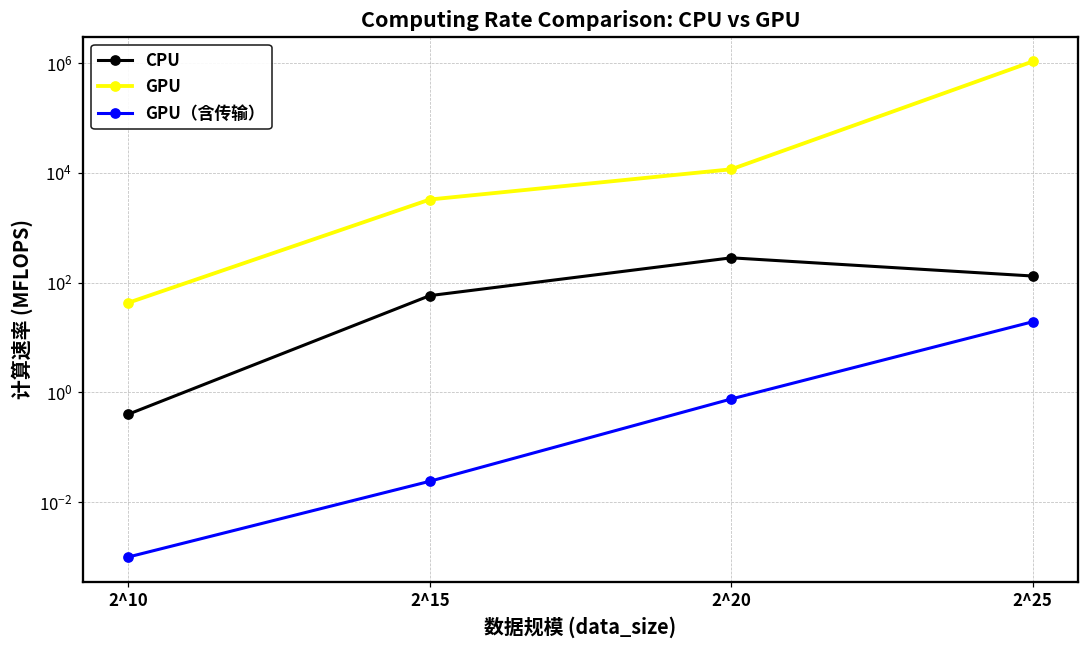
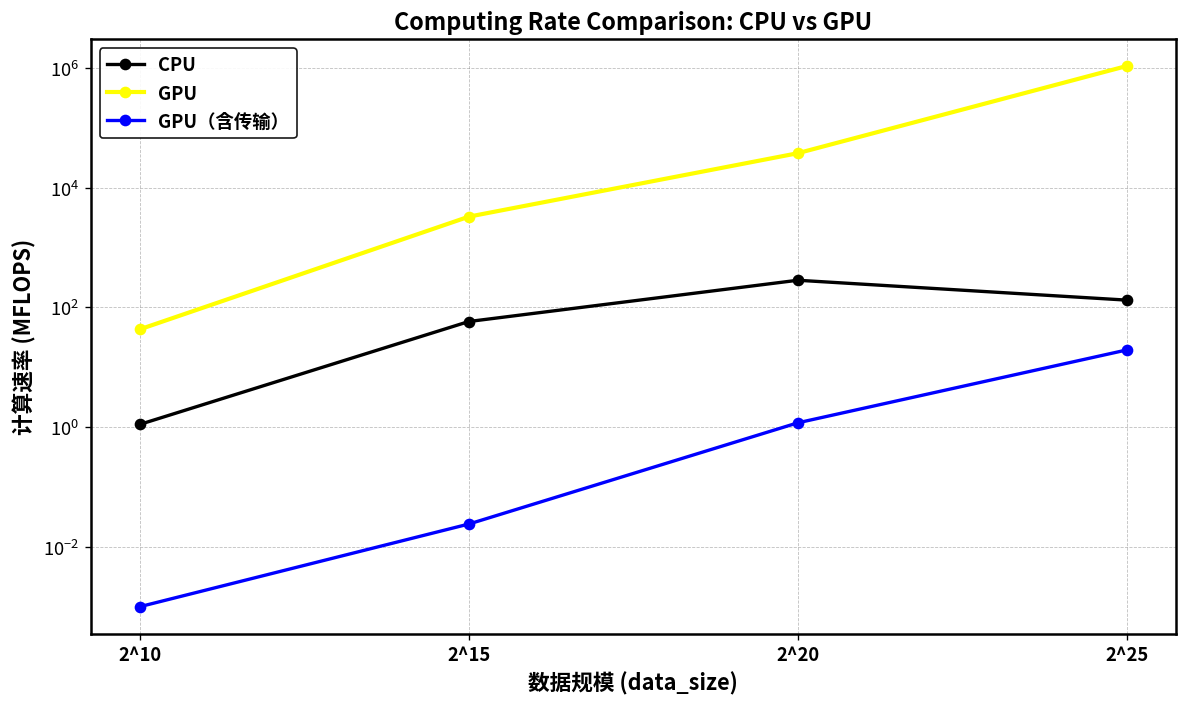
  {
    "CPU": {
-     "2^10": 0.4,
+     "2^10": 1.1,
      "2^15": 60,
      "2^20": 300,
      "2^25": 130
    },
    "GPU": {
      "2^10": 40,
      "2^15": 3000,
-     "2^20": 12000,
+     "2^20": 40000,
      "2^25": 1100000
    },
    "GPU（含传输）": {
      "2^10": 0.0010,
      "2^15": 0.02,
-     "2^20": 0.8,
+     "2^20": 1.2,
      "2^25": 19
    }
  }
